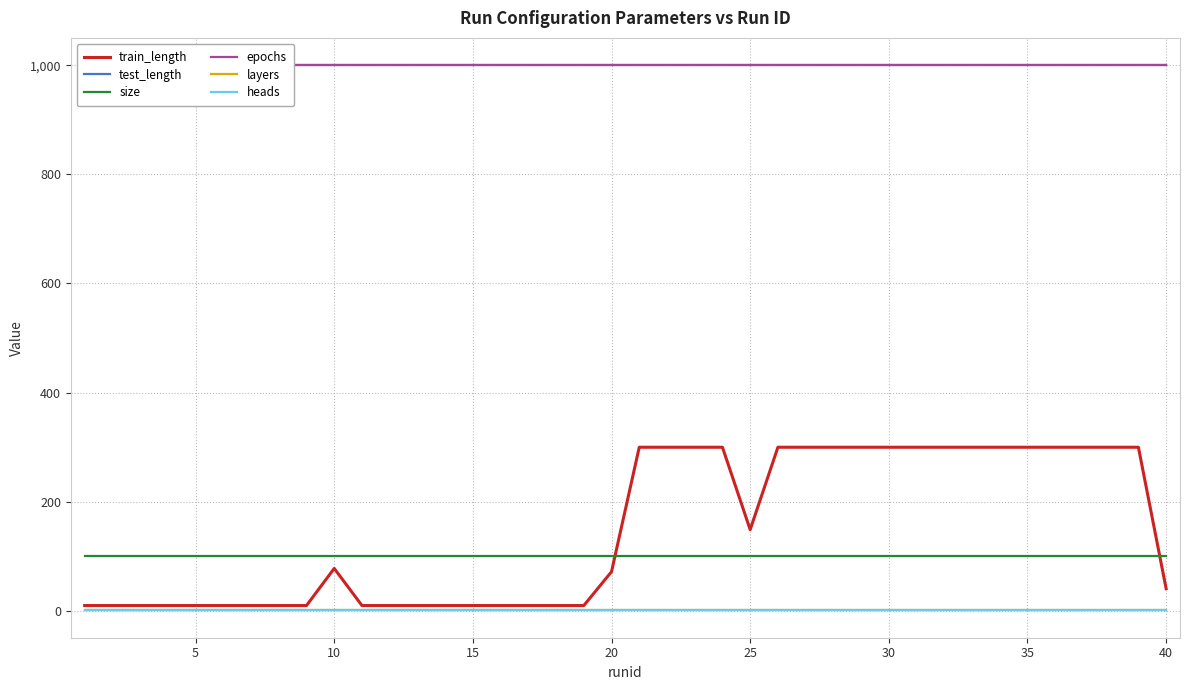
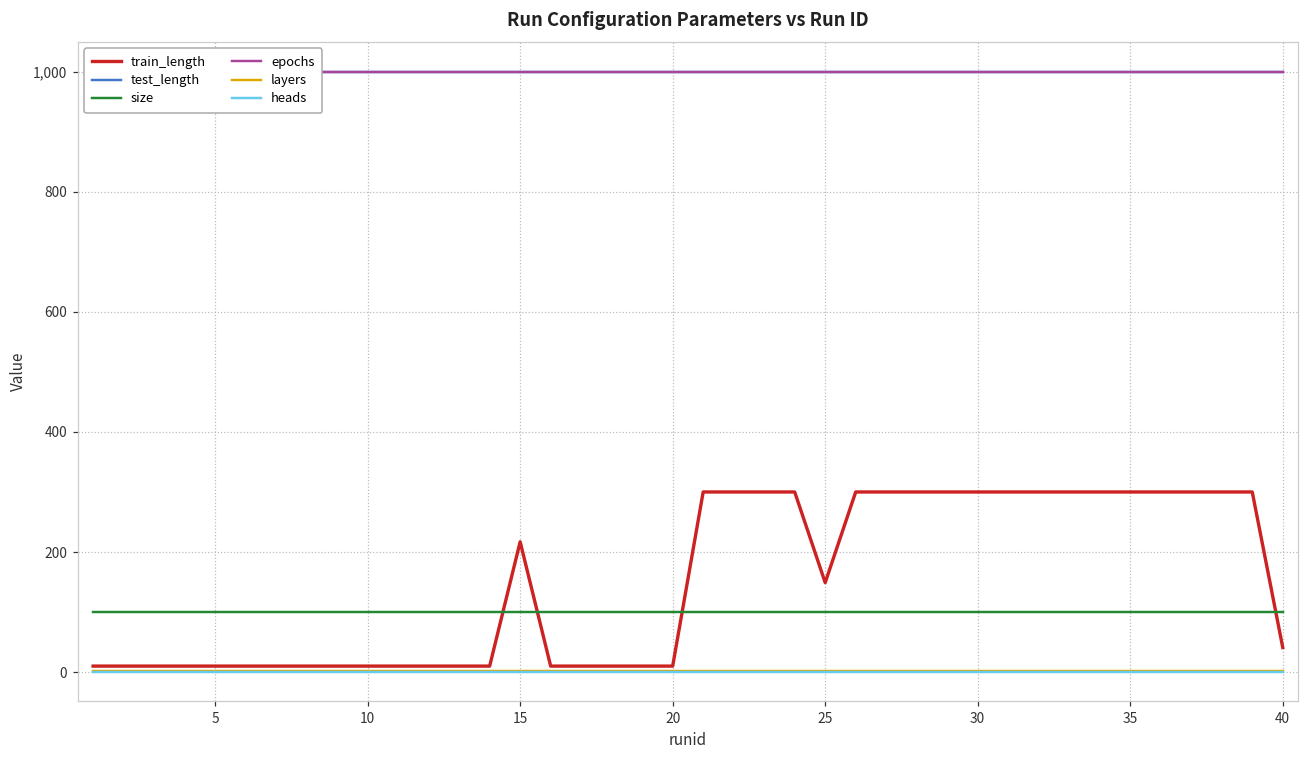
  {
    "train_length": {
      "5": "10",
-     "10": "80",
-     "15": "10",
-     "20": "70",
+     "10": "10",
+     "15": "220",
+     "20": "10",
      "25": "150",
      "30": "300",
      "35": "300",
      "40": "40"
    },
    "epochs": {
      "10": "1,000",
      "15": "1,000",
      "20": "1,000",
      "25": "1,000",
      "30": "1,000",
      "35": "1,000",
      "40": "1,000"
    },
    "size": {
      "5": "100",
      "10": "100",
      "15": "100",
      "20": "100",
      "25": "100",
      "30": "100",
      "35": "100",
      "40": "100"
    },
    "heads": {
      "5": "0",
      "10": "0",
      "15": "0",
      "20": "0",
      "25": "0",
      "30": "0",
      "35": "0",
      "40": "0"
    }
  }
